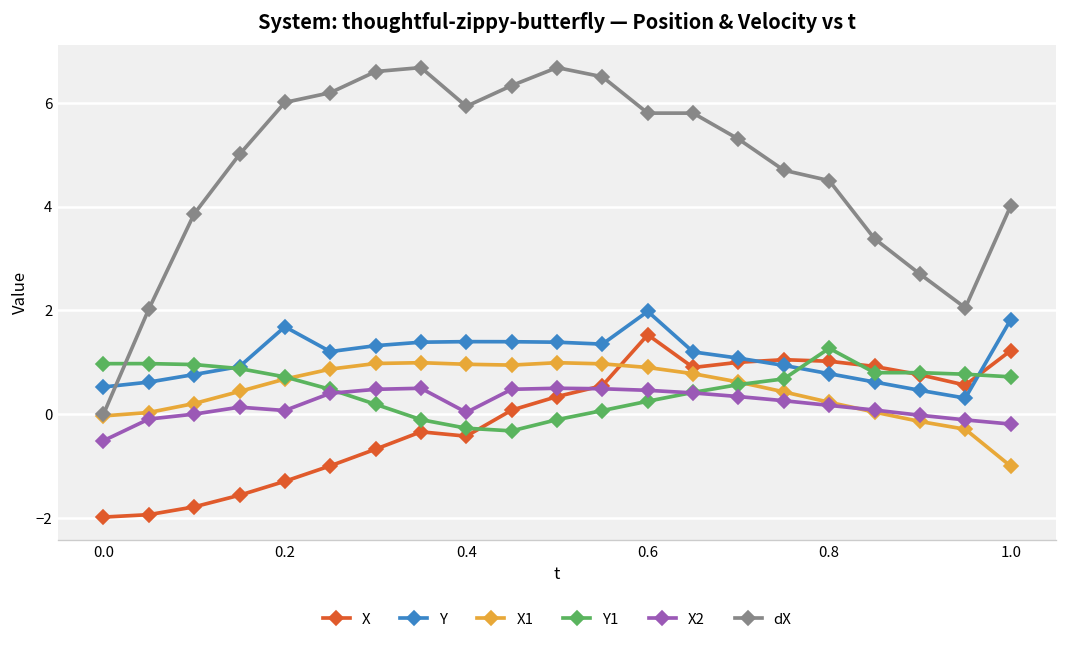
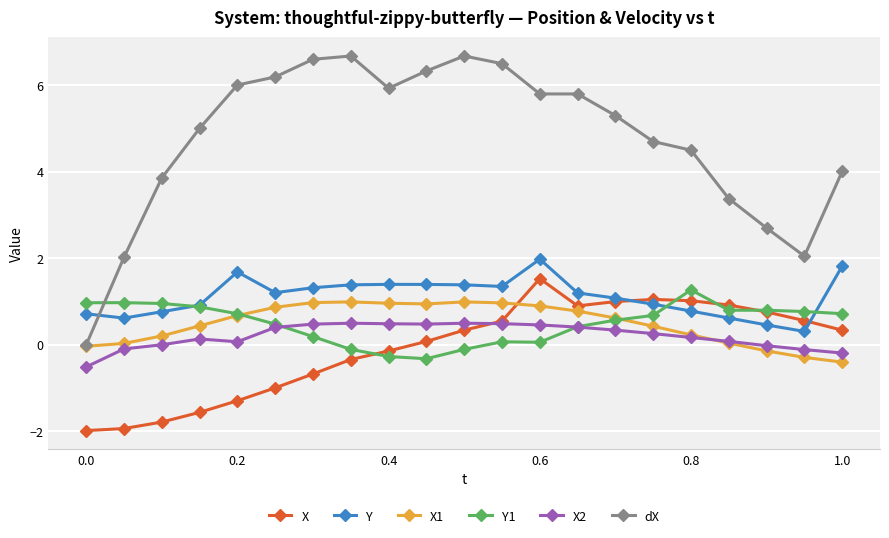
  {
    "X": {
      "0.0": -2.0,
      "0.2": -1.3,
-     "0.4": -0.4,
+     "0.4": -0.1,
      "0.6": 1.5,
      "0.8": 1.0,
-     "1.0": 1.2
+     "1.0": 0.3
    },
    "Y": {
-     "0.0": 0.5,
+     "0.0": 0.7,
      "0.2": 1.7,
      "0.4": 1.4,
      "0.6": 2.0,
      "0.8": 0.8,
      "1.0": 1.8
    },
    "X1": {
      "0.4": 1.0,
      "0.6": 0.9,
      "0.8": 0.2,
-     "1.0": -1.0
+     "1.0": -0.4
    },
    "Y1": {
      "0.0": 1.0,
      "0.4": -0.3,
-     "0.6": 0.3,
+     "0.6": 0.1,
      "0.8": 1.3,
      "1.0": 0.7
    },
    "X2": {
      "0.0": -0.5,
      "0.2": 0.1,
-     "0.4": 0.0,
+     "0.4": 0.5,
      "0.6": 0.5,
      "0.8": 0.2,
      "1.0": -0.2
    },
    "dX": {
      "0.2": 6.0,
      "0.4": 5.9,
      "0.6": 5.8,
      "0.8": 4.5,
      "1.0": 4.0
    }
  }
